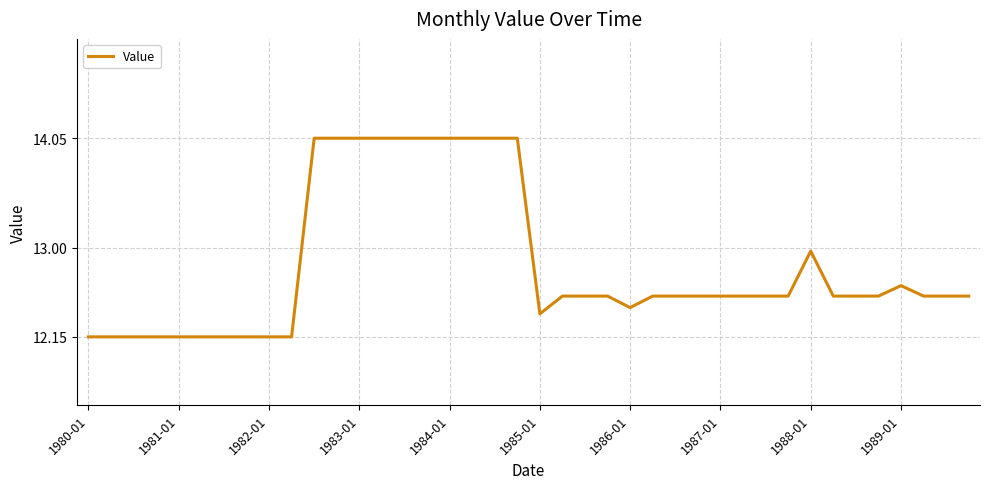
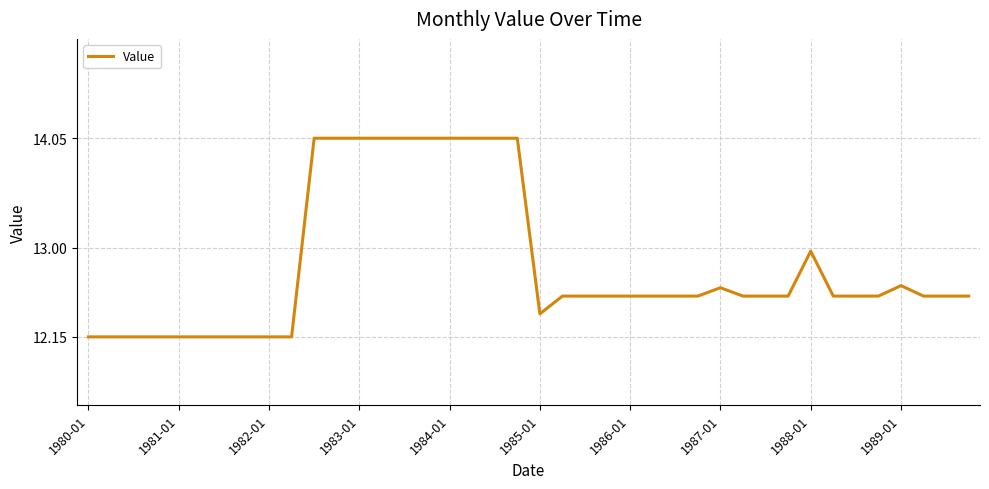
  {
    "1980-01": 12.15,
    "1981-01": 12.15,
    "1982-01": 12.15,
    "1983-01": 14.05,
    "1984-01": 14.05,
    "1985-01": 12.37,
-   "1986-01": 12.43,
-   "1987-01": 12.54,
+   "1986-01": 12.54,
+   "1987-01": 12.62,
    "1988-01": 12.97,
    "1989-01": 12.64
  }
